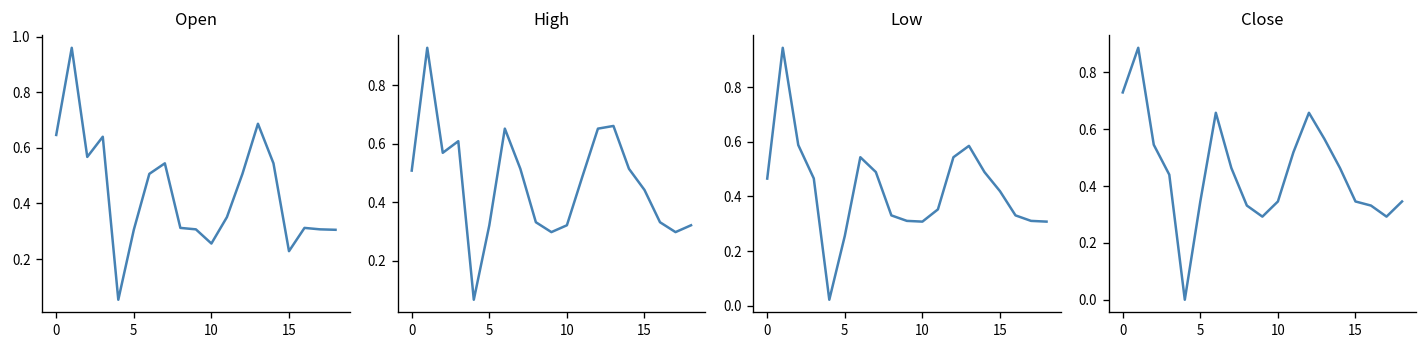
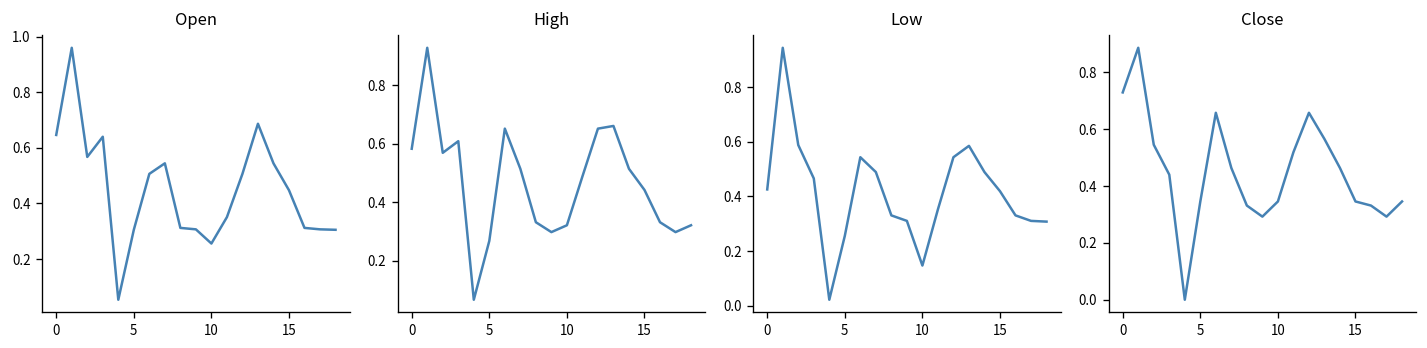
  {
    "Open": {
      "0": 0.65,
      "5": 0.31,
      "10": 0.26,
-     "15": 0.23
+     "15": 0.45
    },
    "High": {
-     "0": 0.51,
-     "5": 0.32,
+     "0": 0.58,
+     "5": 0.27,
      "10": 0.32,
      "15": 0.44
    },
    "Low": {
-     "0": 0.47,
+     "0": 0.43,
      "5": 0.26,
-     "10": 0.31,
+     "10": 0.15,
      "15": 0.42
    },
    "Close": {
      "0": 0.73,
      "5": 0.35,
      "10": 0.35,
      "15": 0.35
    }
  }
